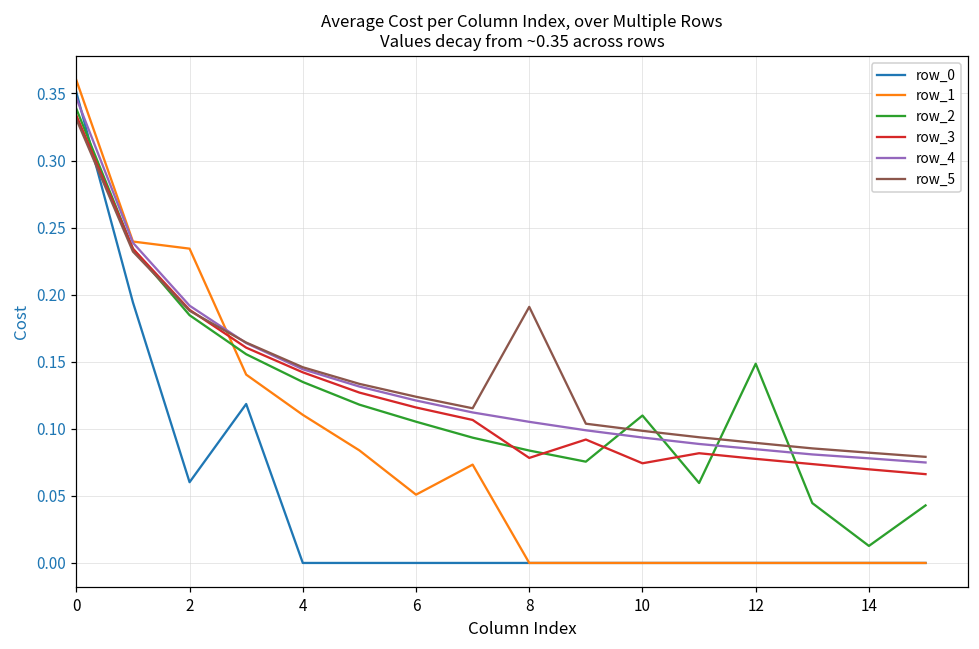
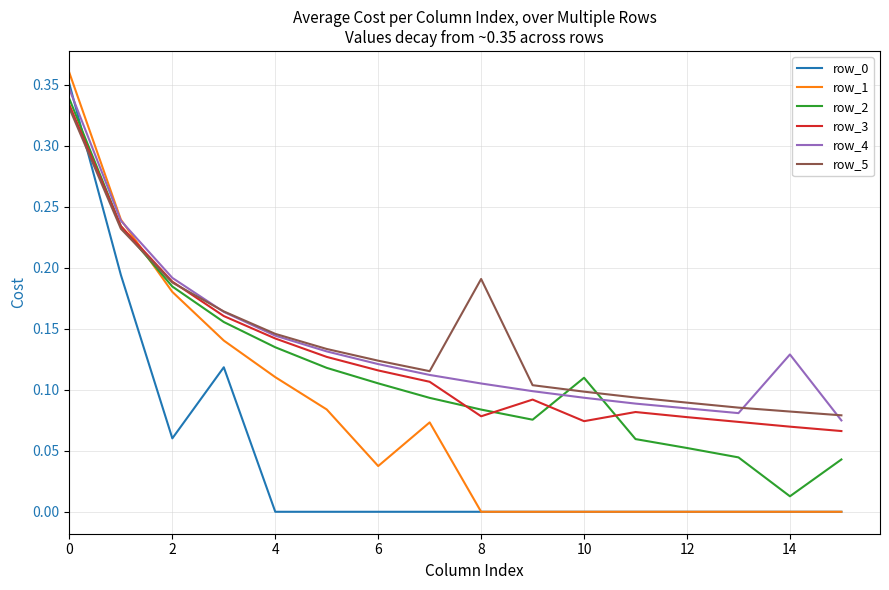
  {
    "row_0": {
      "0": 0.351,
      "2": 0.060,
      "4": 0.000,
      "6": 0.000
    },
    "row_1": {
      "0": 0.360,
-     "2": 0.234,
+     "2": 0.180,
      "4": 0.110,
-     "6": 0.051
+     "6": 0.038
    },
    "row_2": {
      "0": 0.339,
      "2": 0.185,
      "4": 0.135,
      "6": 0.105,
      "8": 0.084,
      "10": 0.110,
-     "12": 0.149,
+     "12": 0.052,
      "14": 0.013
    },
    "row_3": {
      "0": 0.334,
      "4": 0.142,
      "6": 0.116,
      "8": 0.078,
      "10": 0.074,
      "12": 0.078,
      "14": 0.070
    },
    "row_4": {
      "0": 0.347,
      "2": 0.192,
      "6": 0.121,
      "8": 0.105,
      "10": 0.094,
      "12": 0.085,
-     "14": 0.078
+     "14": 0.129
    },
    "row_5": {
      "0": 0.331,
      "6": 0.124,
      "8": 0.191,
      "10": 0.099,
      "12": 0.090,
      "14": 0.082
    }
  }
